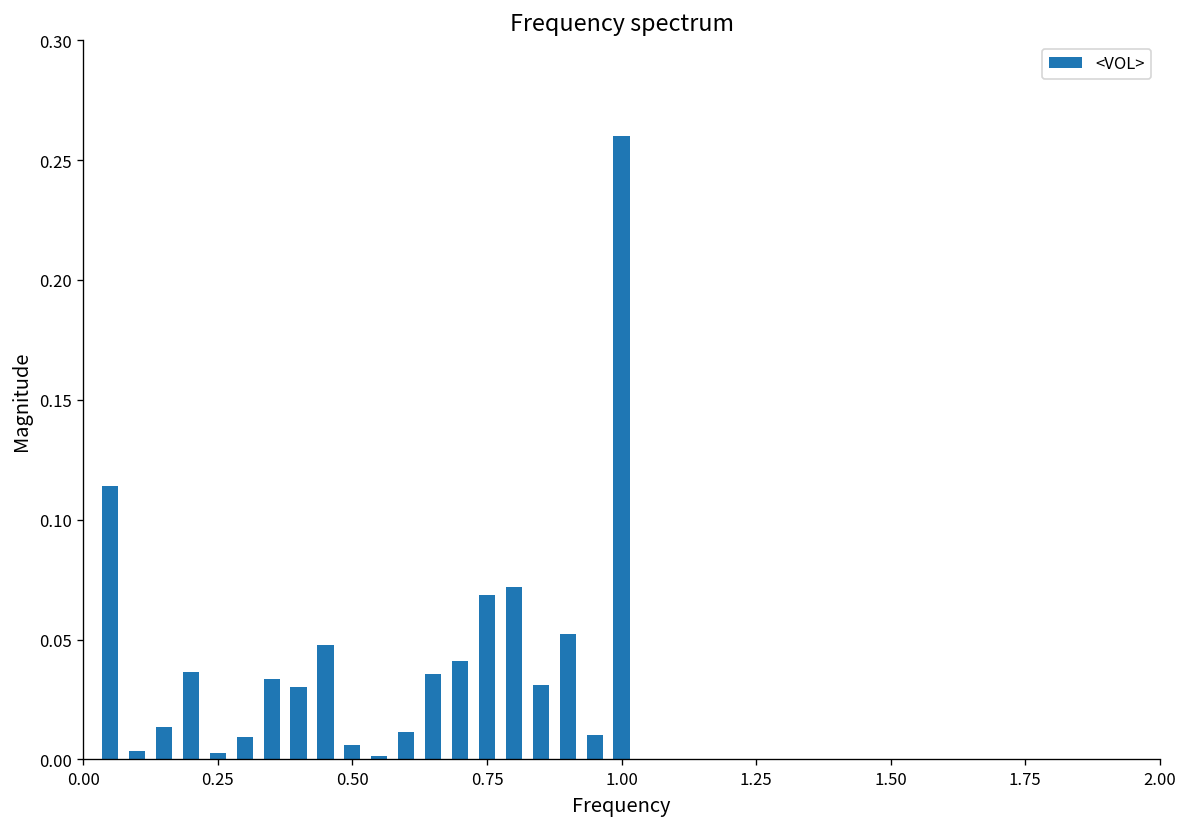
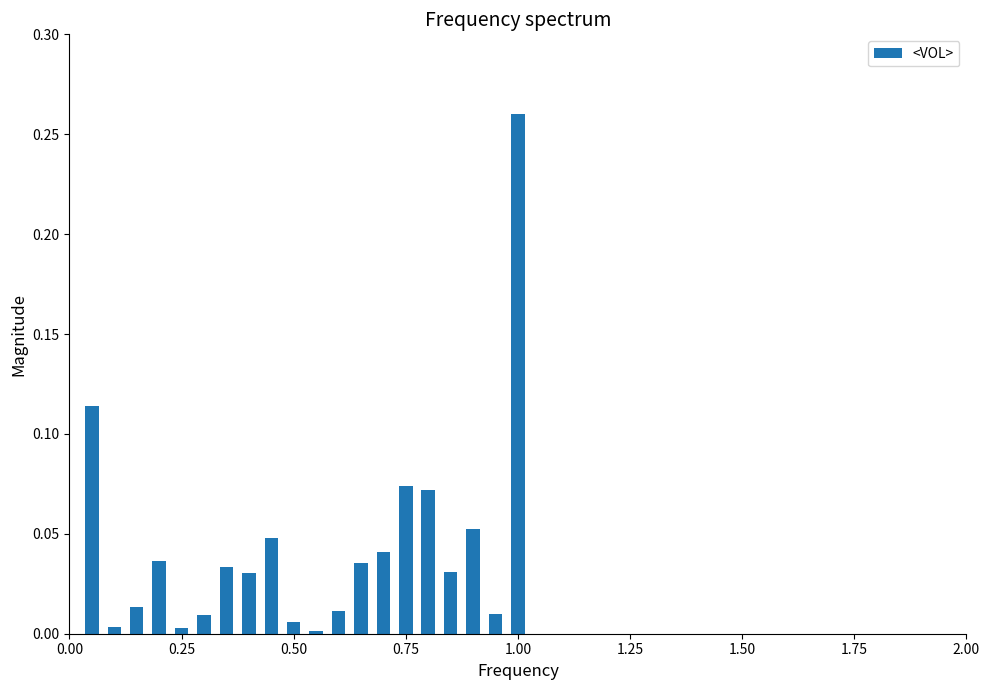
  {
    "0.25": 0.003,
    "0.50": 0.006,
-   "0.75": 0.069,
+   "0.75": 0.074,
    "1.00": 0.260
  }
